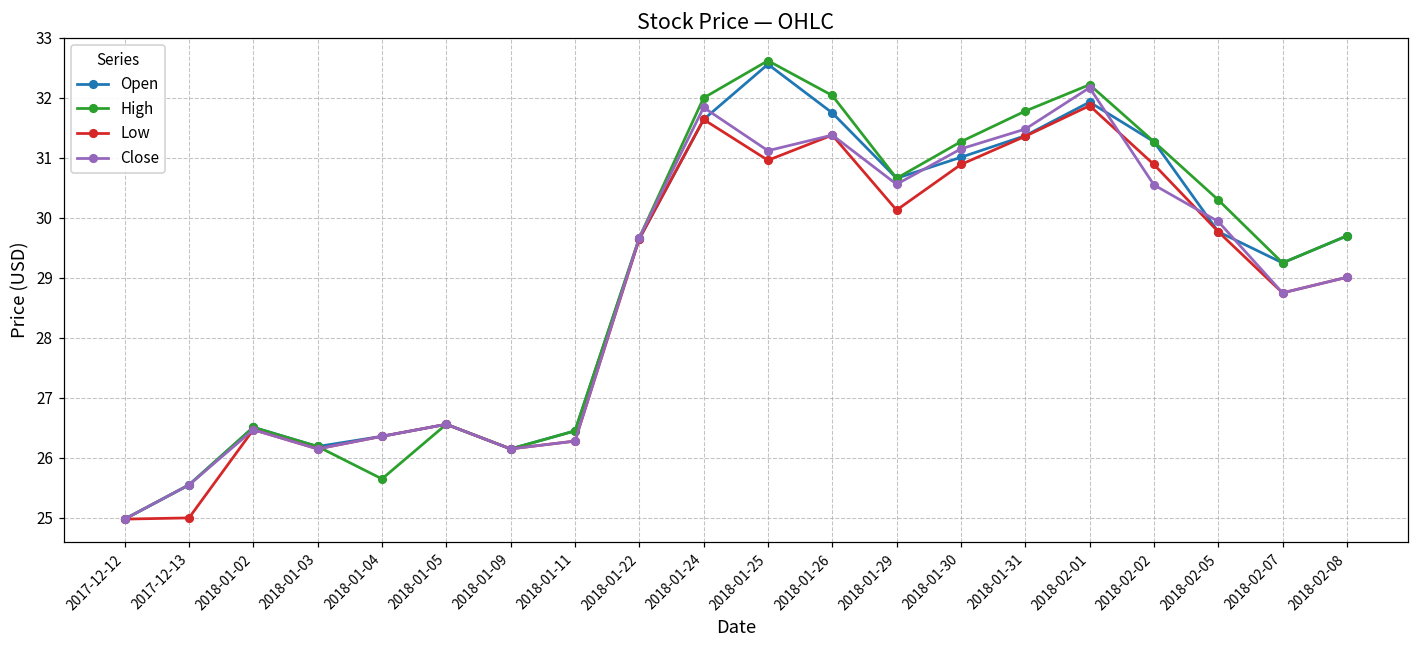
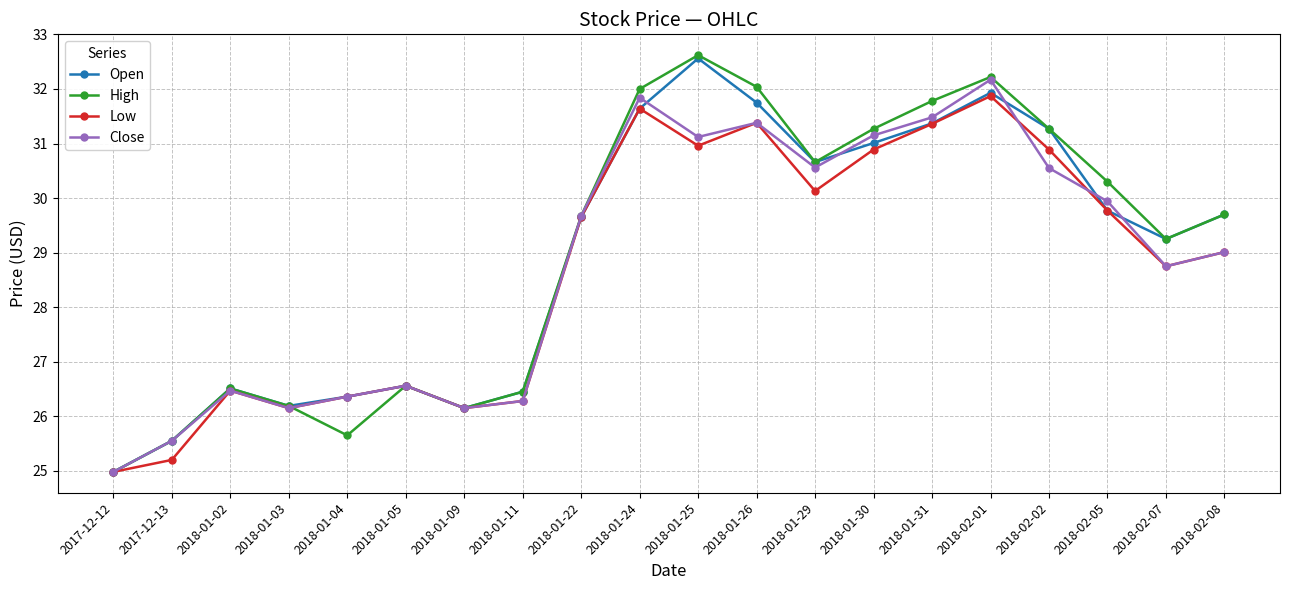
  {
    "Open": {
      "2018-01-25": 32.6,
      "2018-01-26": 31.8,
      "2018-01-30": 31.0,
      "2018-02-01": 31.9
    },
    "High": {
      "2018-01-04": 25.7,
      "2018-01-24": 32.0,
      "2018-01-25": 32.6,
      "2018-01-26": 32.0,
      "2018-01-30": 31.3,
      "2018-01-31": 31.8,
      "2018-02-01": 32.2,
      "2018-02-05": 30.3
    },
    "Low": {
-     "2017-12-13": 25.0,
+     "2017-12-13": 25.2,
      "2018-01-25": 31.0,
      "2018-01-29": 30.1,
      "2018-01-30": 30.9,
      "2018-02-01": 31.9,
      "2018-02-02": 30.9
    },
    "Close": {
      "2018-01-24": 31.8,
      "2018-01-25": 31.1,
      "2018-01-29": 30.6,
      "2018-01-30": 31.2,
      "2018-01-31": 31.5,
      "2018-02-01": 32.2,
      "2018-02-02": 30.6,
      "2018-02-05": 29.9
    }
  }
